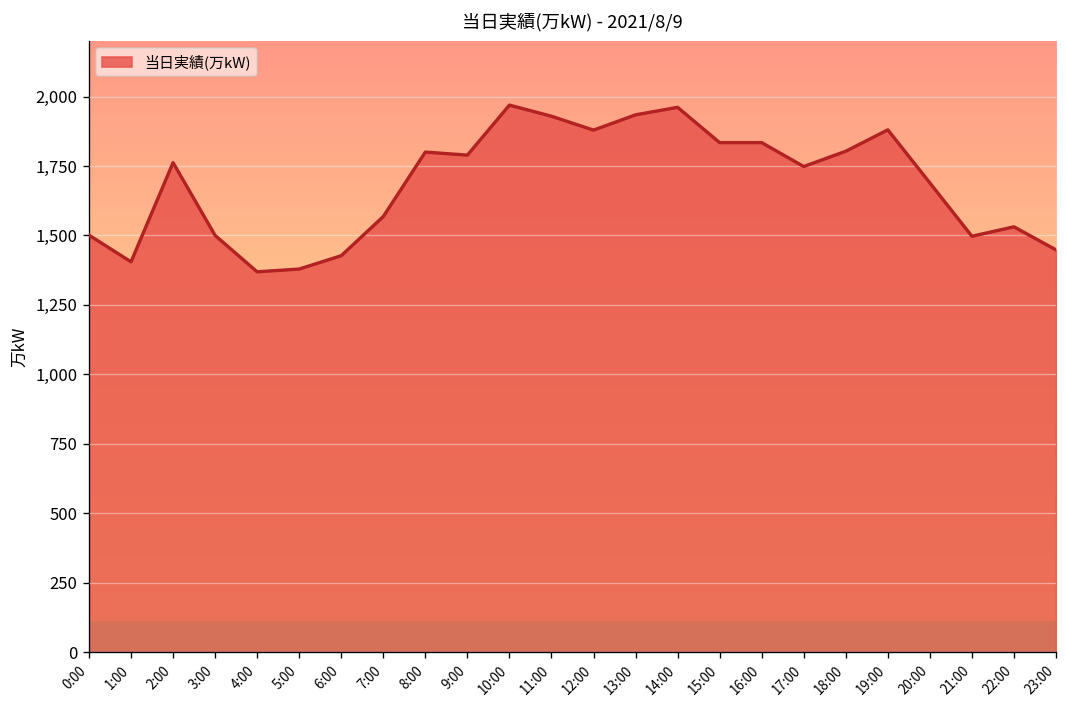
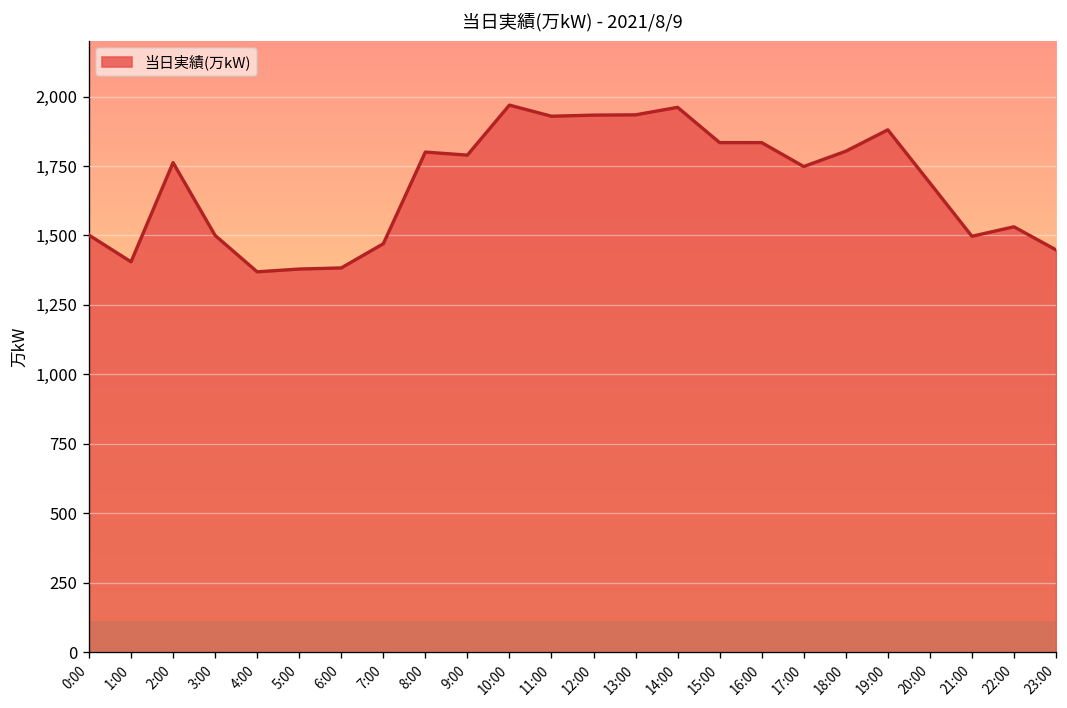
  {
    "0:00": "1,500",
    "1:00": "1,410",
    "2:00": "1,760",
    "3:00": "1,500",
    "4:00": "1,370",
    "5:00": "1,380",
-   "6:00": "1,430",
-   "7:00": "1,570",
+   "6:00": "1,380",
+   "7:00": "1,470",
    "8:00": "1,800",
    "9:00": "1,790",
    "10:00": "1,970",
    "11:00": "1,930",
-   "12:00": "1,880",
+   "12:00": "1,930",
    "13:00": "1,930",
    "14:00": "1,960",
    "15:00": "1,830",
    "16:00": "1,830",
    "17:00": "1,750",
    "18:00": "1,800",
    "19:00": "1,880",
    "20:00": "1,690",
    "21:00": "1,500",
    "22:00": "1,530",
    "23:00": "1,450"
  }
